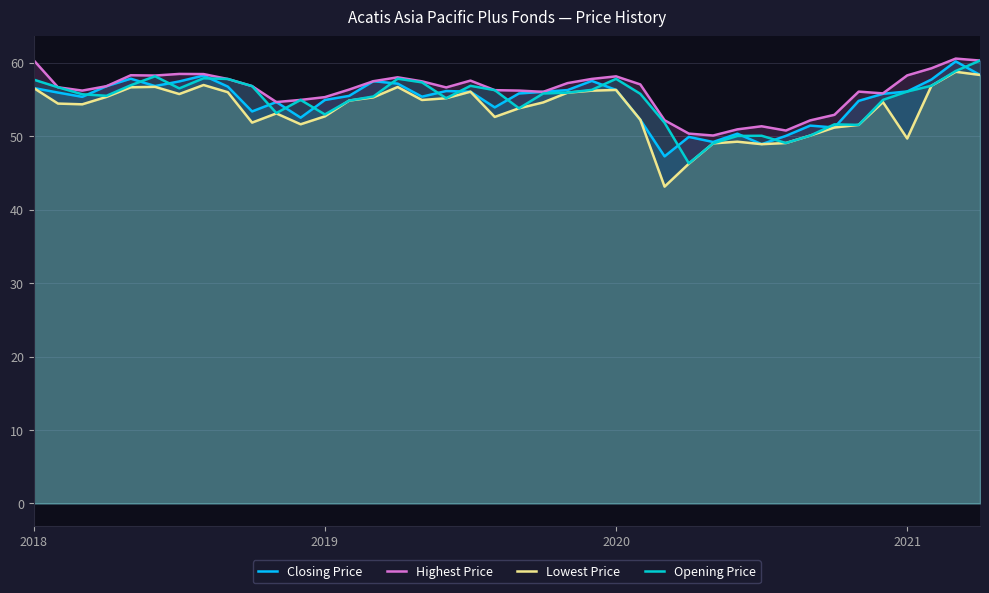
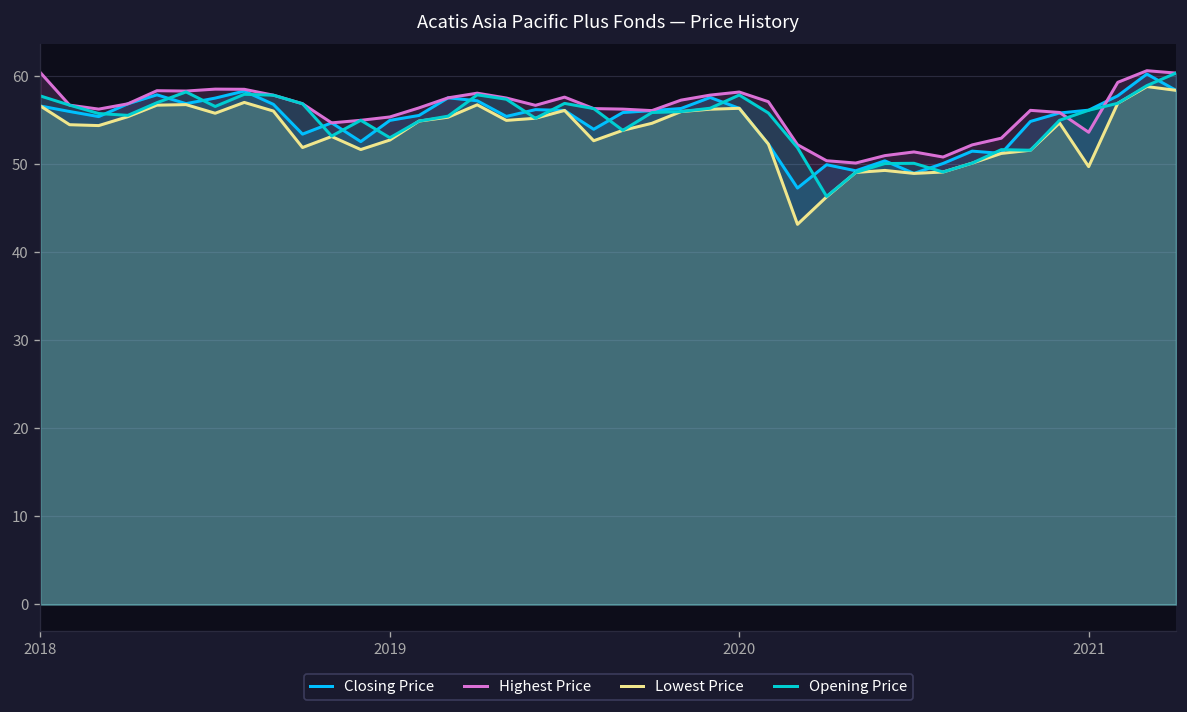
  {
    "Highest Price": {
      "2018": 60,
      "2019": 55,
-     "2021": 58
+     "2021": 54
    },
    "Lowest Price": {
      "2021": 50
    }
  }
